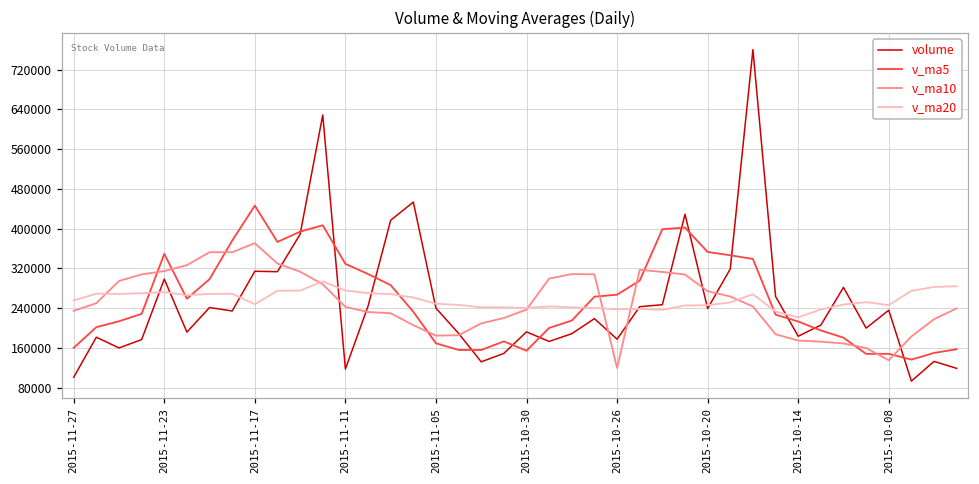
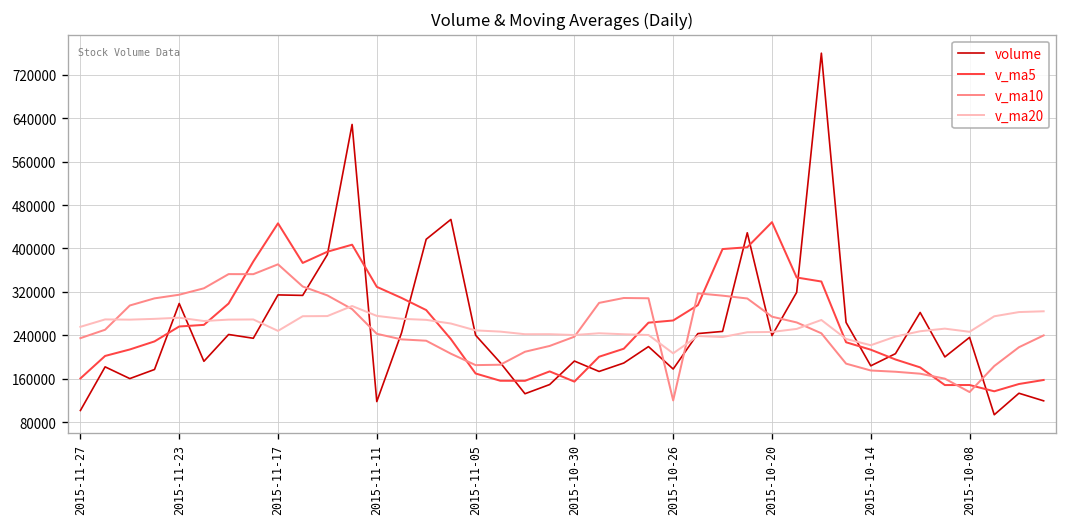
  {
    "volume": {
      "2015-11-27": 100000,
      "2015-11-23": 300000,
      "2015-11-17": 310000,
      "2015-11-11": 120000,
      "2015-11-05": 240000,
      "2015-10-30": 190000,
      "2015-10-26": 180000,
      "2015-10-20": 240000,
      "2015-10-14": 180000,
      "2015-10-08": 240000
    },
    "v_ma5": {
      "2015-11-27": 160000,
-     "2015-11-23": 350000,
+     "2015-11-23": 260000,
      "2015-11-17": 450000,
      "2015-11-11": 330000,
      "2015-11-05": 170000,
      "2015-10-30": 150000,
      "2015-10-26": 270000,
-     "2015-10-20": 350000,
+     "2015-10-20": 450000,
      "2015-10-14": 210000,
      "2015-10-08": 150000
    },
    "v_ma10": {
      "2015-11-27": 230000,
      "2015-11-23": 310000,
      "2015-11-17": 370000,
      "2015-11-11": 240000,
      "2015-11-05": 180000,
      "2015-10-26": 120000,
      "2015-10-20": 270000,
      "2015-10-14": 180000,
      "2015-10-08": 140000
    },
    "v_ma20": {
      "2015-11-27": 260000,
      "2015-11-23": 270000,
      "2015-11-17": 250000,
      "2015-11-11": 280000,
      "2015-11-05": 250000,
-     "2015-10-26": 240000,
+     "2015-10-26": 210000,
      "2015-10-20": 250000,
      "2015-10-14": 220000,
      "2015-10-08": 250000
    }
  }
